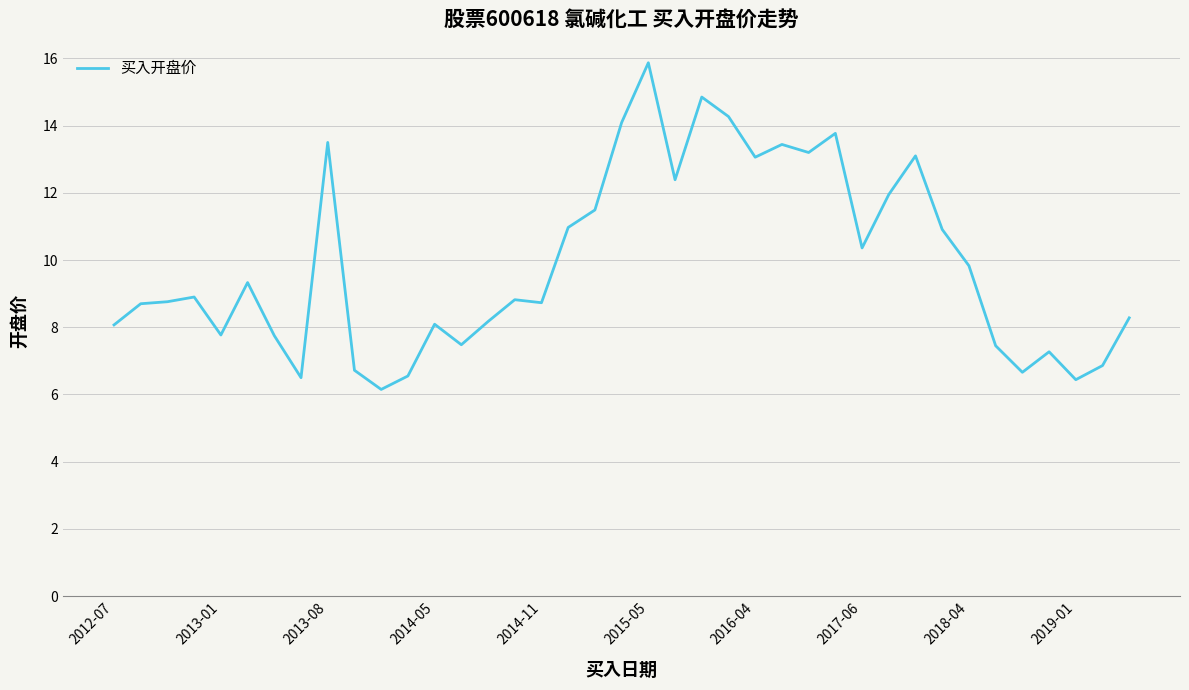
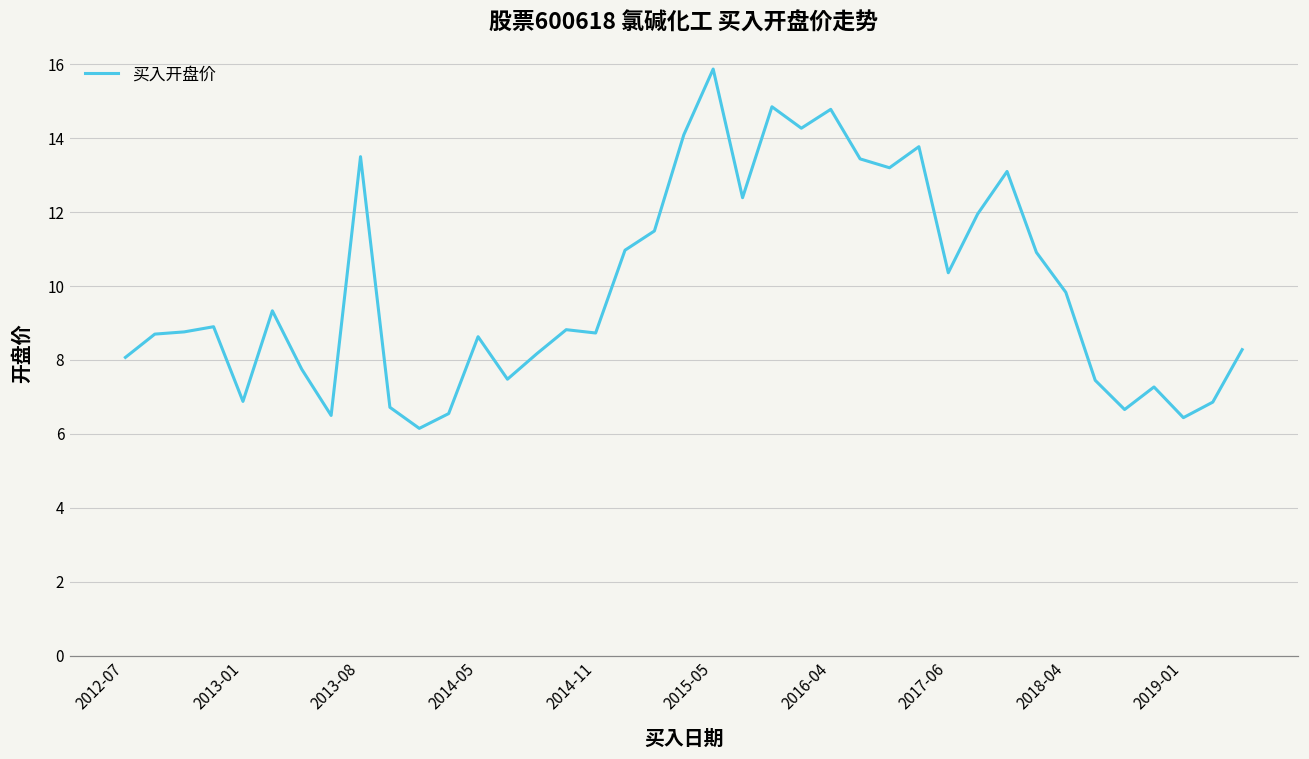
  {
    "2012-07": 8.1,
-   "2013-01": 7.8,
+   "2013-01": 6.9,
    "2013-08": 13.5,
-   "2014-05": 8.1,
+   "2014-05": 8.6,
    "2014-11": 8.7,
    "2015-05": 15.9,
-   "2016-04": 13.1,
+   "2016-04": 14.8,
    "2017-06": 10.4,
    "2018-04": 9.8,
    "2019-01": 6.4
  }
